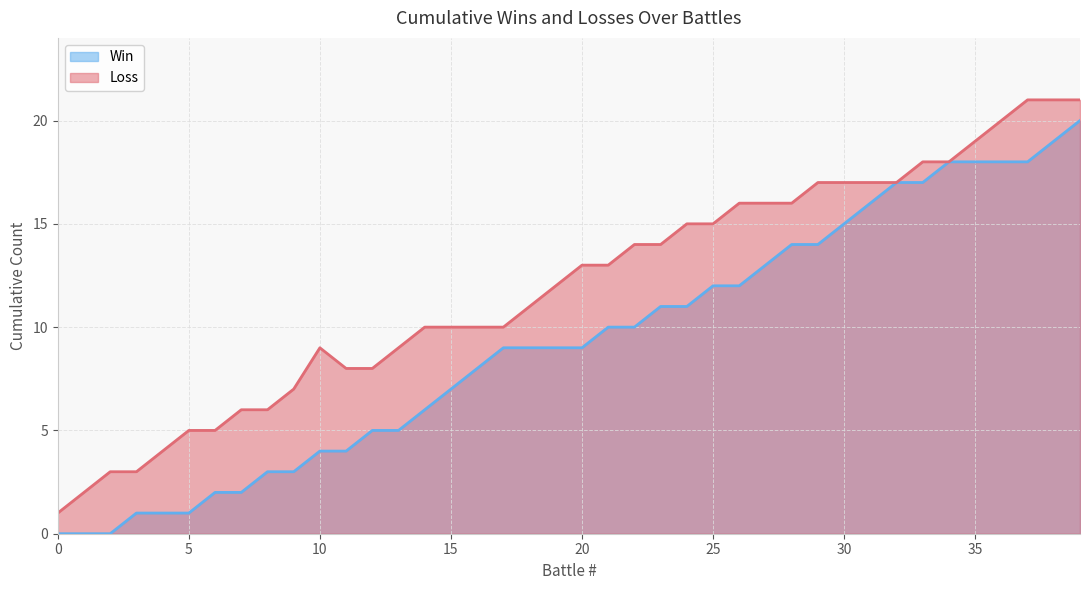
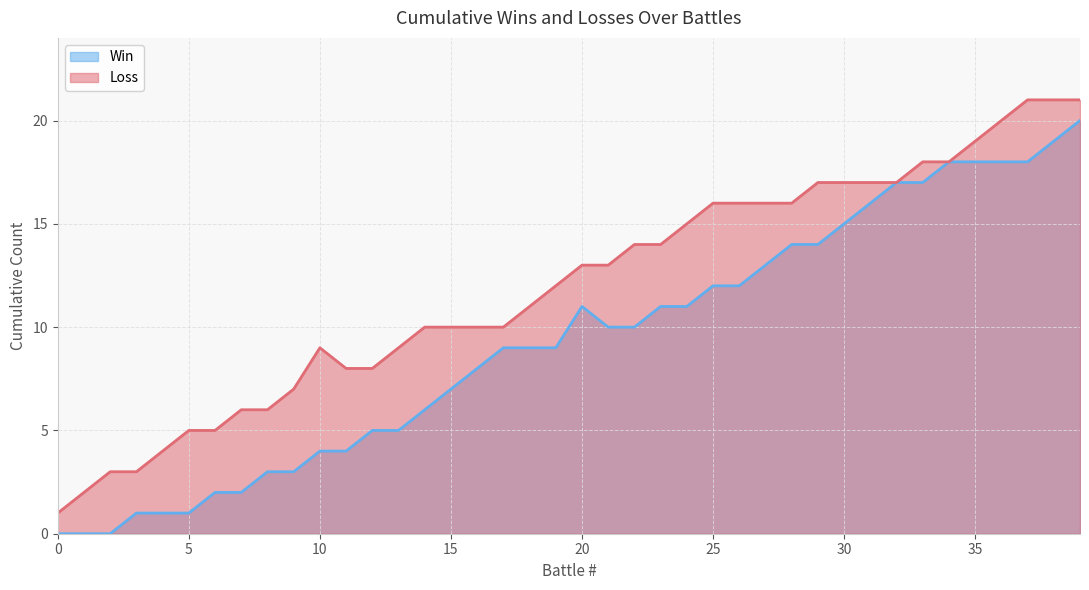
  {
    "Win": {
      "0": 0,
      "5": 1,
      "10": 4,
      "15": 7,
-     "20": 9,
+     "20": 11,
      "25": 12,
      "30": 15,
      "35": 18
    },
    "Loss": {
      "0": 1,
      "5": 5,
      "10": 9,
      "15": 10,
      "20": 13,
-     "25": 15,
+     "25": 16,
      "30": 17,
      "35": 19
    }
  }
